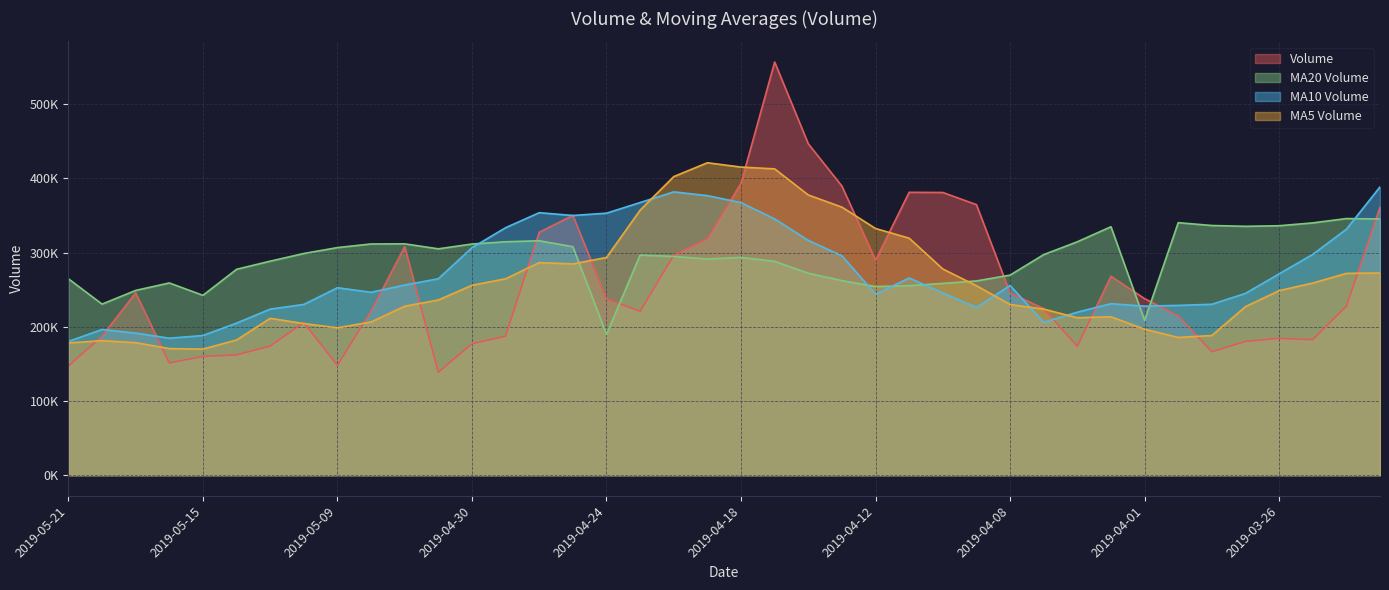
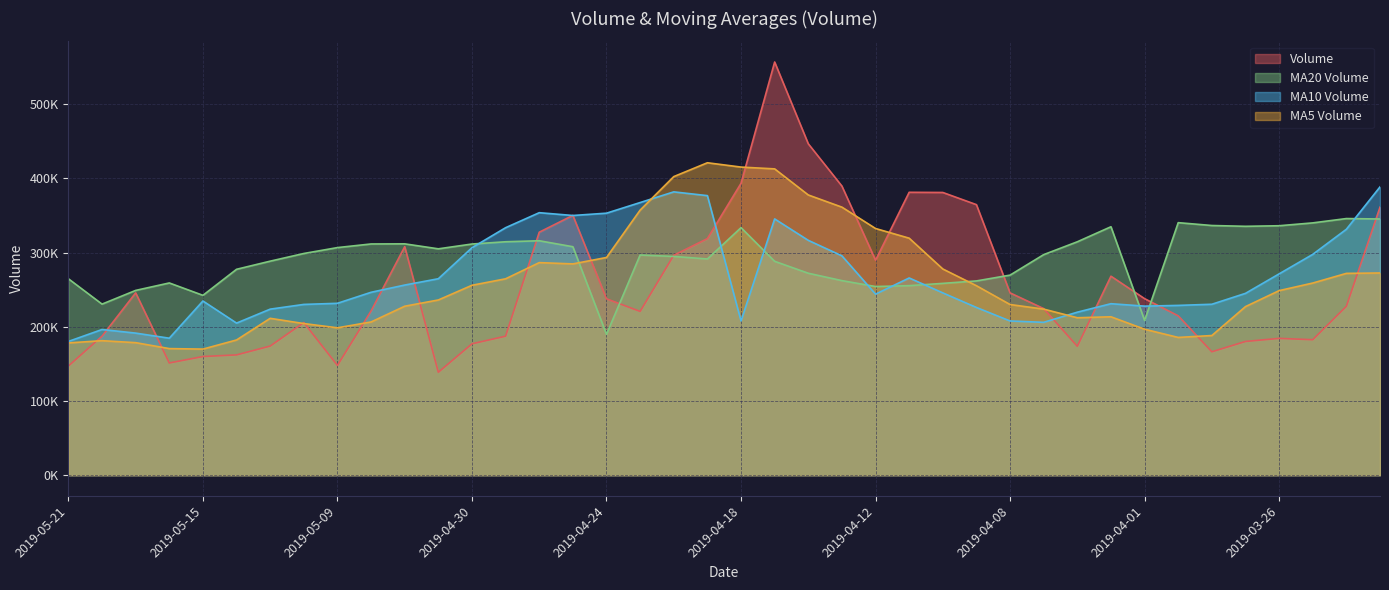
  {
    "MA20 Volume": {
      "2019-05-21": 260000,
      "2019-05-15": 240000,
      "2019-05-09": 310000,
      "2019-04-30": 310000,
      "2019-04-24": 190000,
-     "2019-04-18": 290000,
+     "2019-04-18": 330000,
      "2019-04-12": 250000,
      "2019-04-08": 270000,
      "2019-04-01": 210000,
      "2019-03-26": 340000
    },
    "MA10 Volume": {
-     "2019-05-15": 190000,
-     "2019-05-09": 250000,
+     "2019-05-15": 230000,
+     "2019-05-09": 230000,
      "2019-04-30": 310000,
      "2019-04-24": 350000,
-     "2019-04-18": 370000,
+     "2019-04-18": 210000,
      "2019-04-12": 240000,
-     "2019-04-08": 260000,
+     "2019-04-08": 210000,
      "2019-04-01": 230000,
      "2019-03-26": 270000
    }
  }
